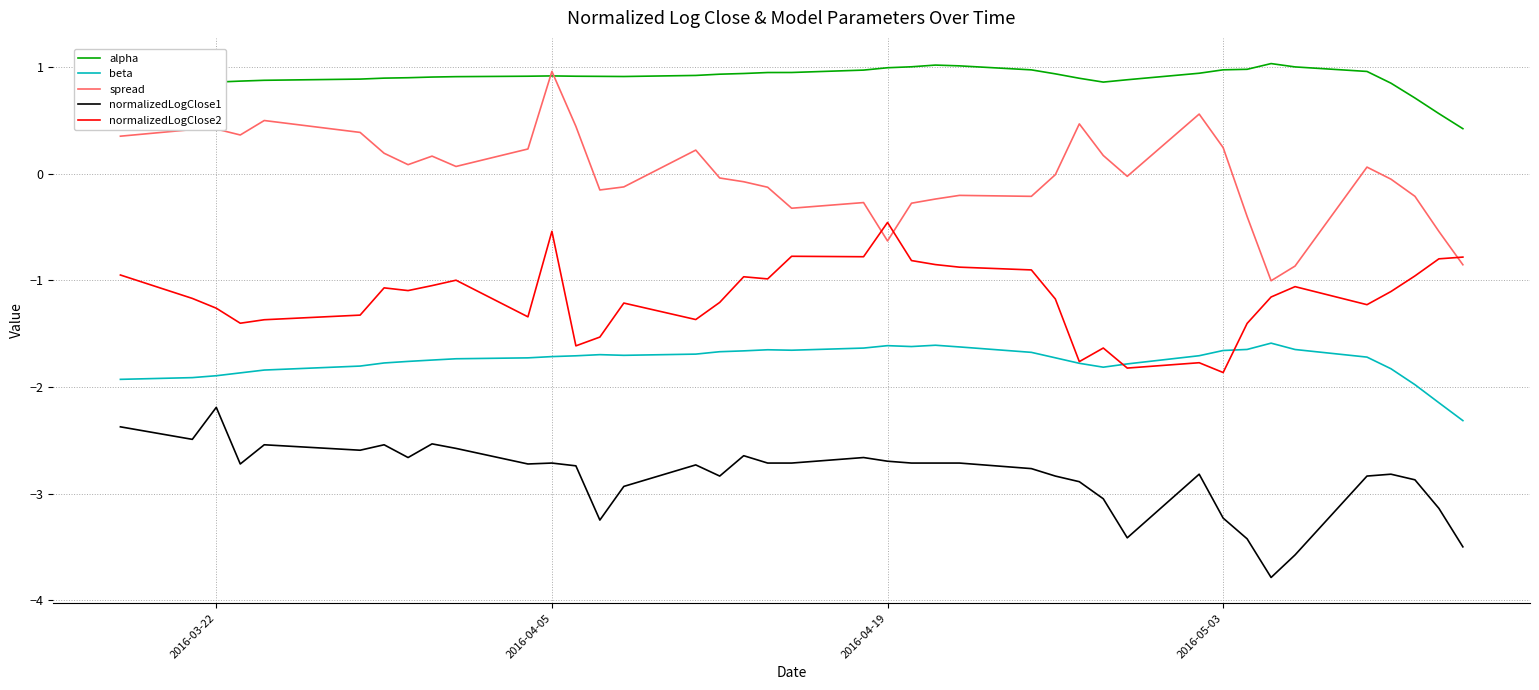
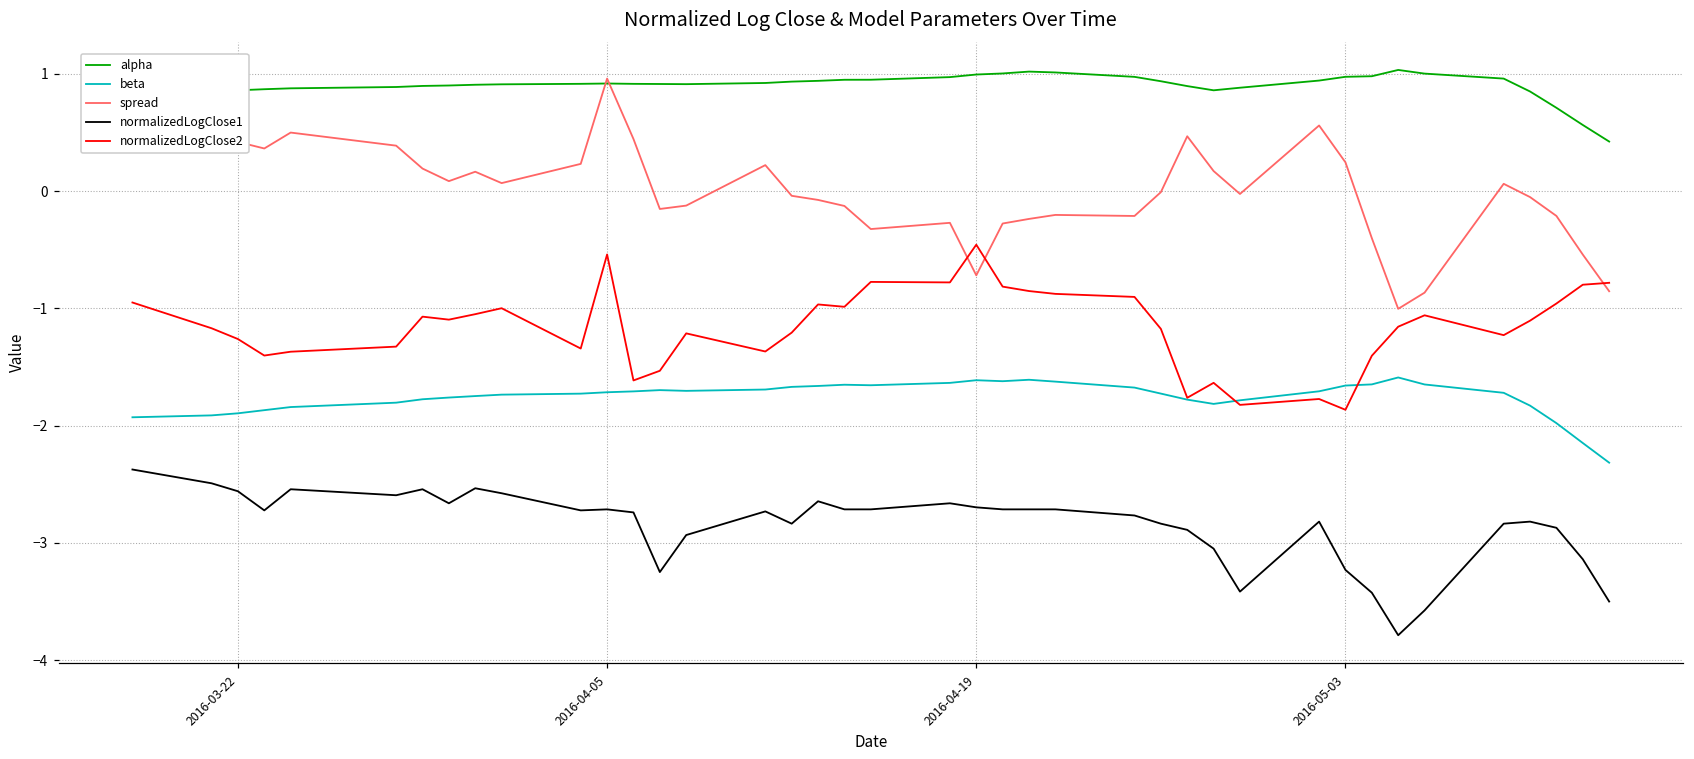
  {
    "alpha": {
      "2016-04-05": 0.92,
      "2016-04-19": 0.99,
      "2016-05-03": 0.98
    },
    "beta": {
      "2016-03-22": -1.89,
      "2016-04-05": -1.71,
      "2016-04-19": -1.61,
      "2016-05-03": -1.66
    },
    "spread": {
      "2016-04-05": 0.96,
-     "2016-04-19": -0.63,
+     "2016-04-19": -0.72,
      "2016-05-03": 0.25
    },
    "normalizedLogClose1": {
-     "2016-03-22": -2.19,
+     "2016-03-22": -2.56,
      "2016-04-05": -2.71,
      "2016-04-19": -2.70,
      "2016-05-03": -3.23
    },
    "normalizedLogClose2": {
      "2016-03-22": -1.26,
      "2016-04-05": -0.54,
      "2016-04-19": -0.46,
      "2016-05-03": -1.86
    }
  }
